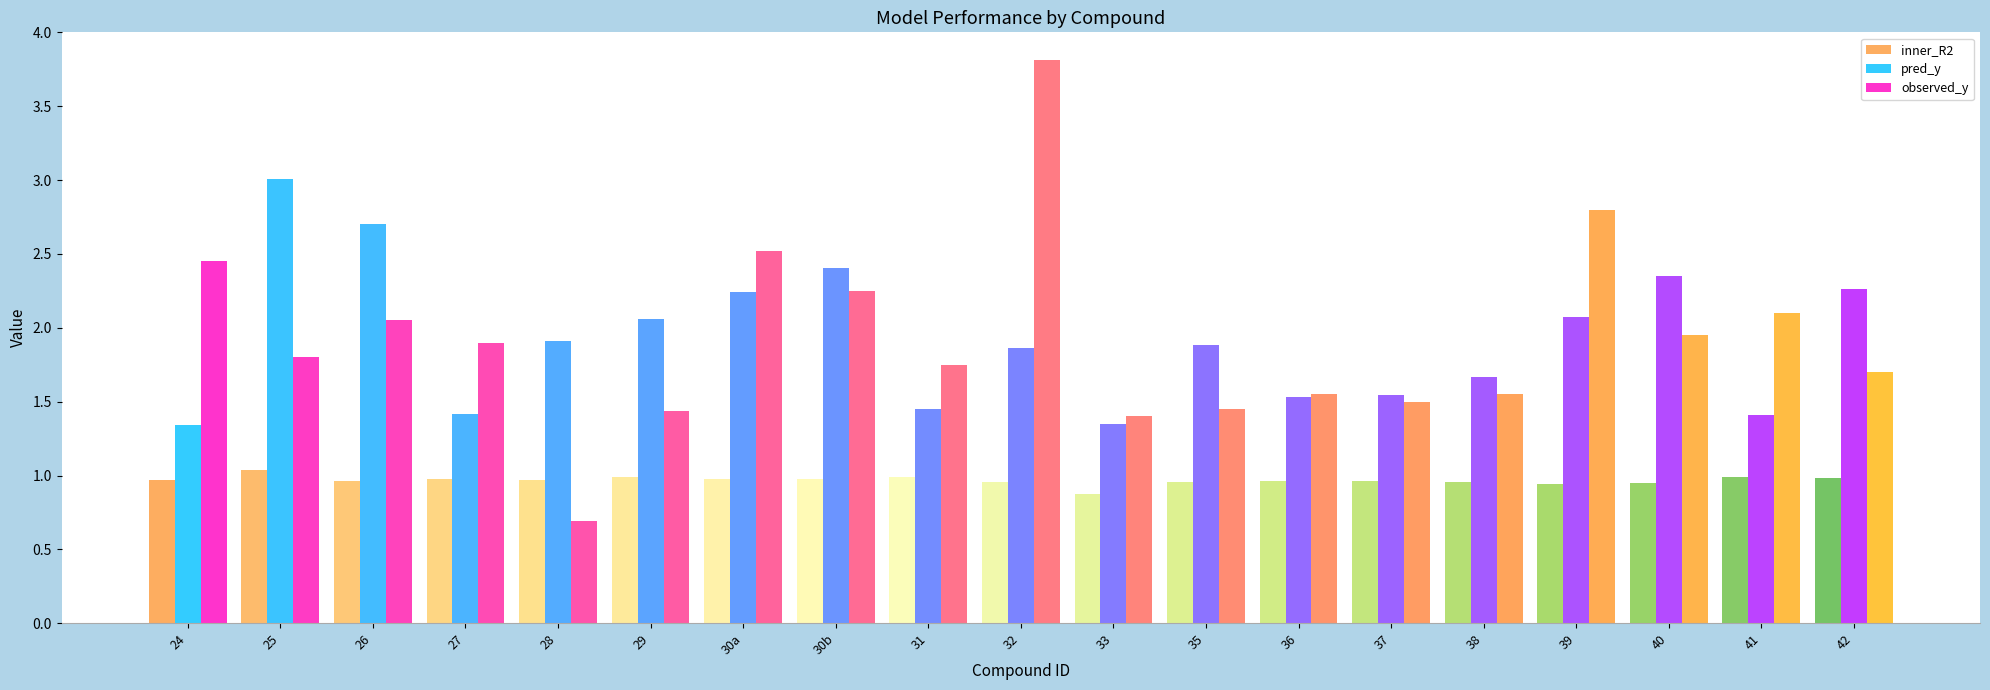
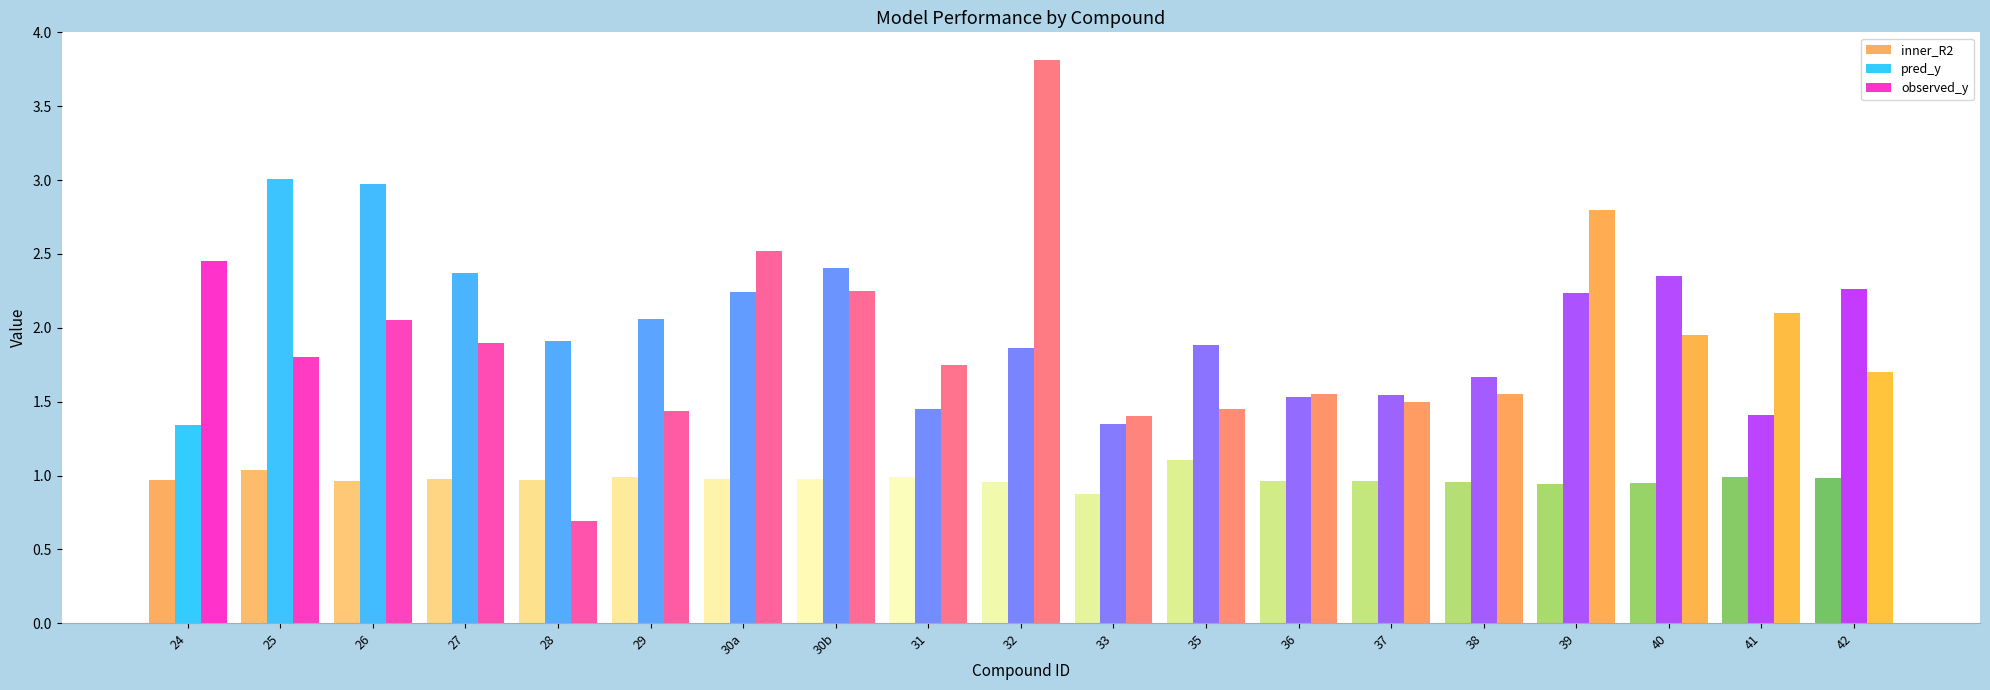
  {
    "inner_R2": {
      "24": 0.97,
      "25": 1.03,
      "26": 0.96,
      "27": 0.97,
      "28": 0.97,
      "29": 0.99,
      "30a": 0.98,
      "30b": 0.98,
      "31": 0.99,
      "32": 0.95,
      "33": 0.88,
-     "35": 0.96,
+     "35": 1.10,
      "36": 0.97,
      "37": 0.96,
      "38": 0.96,
      "39": 0.94,
      "40": 0.95,
      "41": 0.99,
      "42": 0.99
    },
    "pred_y": {
      "24": 1.34,
      "25": 3.01,
-     "26": 2.70,
-     "27": 1.42,
+     "26": 2.97,
+     "27": 2.37,
      "28": 1.91,
      "29": 2.06,
      "30a": 2.24,
      "30b": 2.40,
      "31": 1.45,
      "32": 1.86,
      "33": 1.35,
      "35": 1.88,
      "36": 1.53,
      "37": 1.54,
      "38": 1.67,
-     "39": 2.08,
+     "39": 2.24,
      "40": 2.35,
      "41": 1.41,
      "42": 2.26
    },
    "observed_y": {
      "24": 2.45,
      "25": 1.80,
      "26": 2.05,
      "27": 1.90,
      "28": 0.69,
      "29": 1.44,
      "30a": 2.52,
      "30b": 2.25,
      "31": 1.75,
      "32": 3.81,
      "33": 1.40,
      "35": 1.45,
      "36": 1.55,
      "37": 1.50,
      "38": 1.55,
      "39": 2.80,
      "40": 1.95,
      "41": 2.10,
      "42": 1.70
    }
  }
